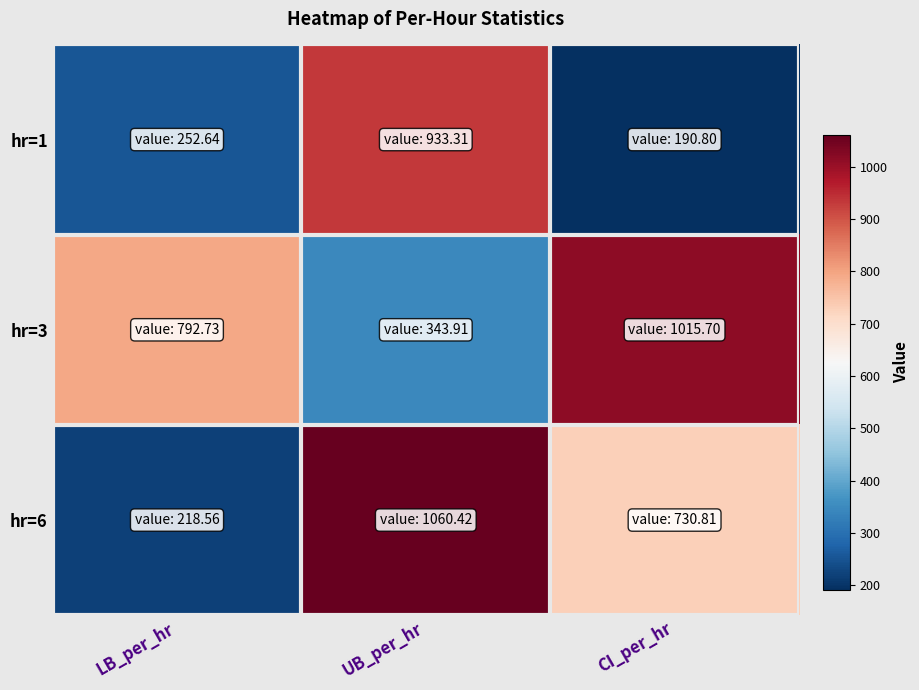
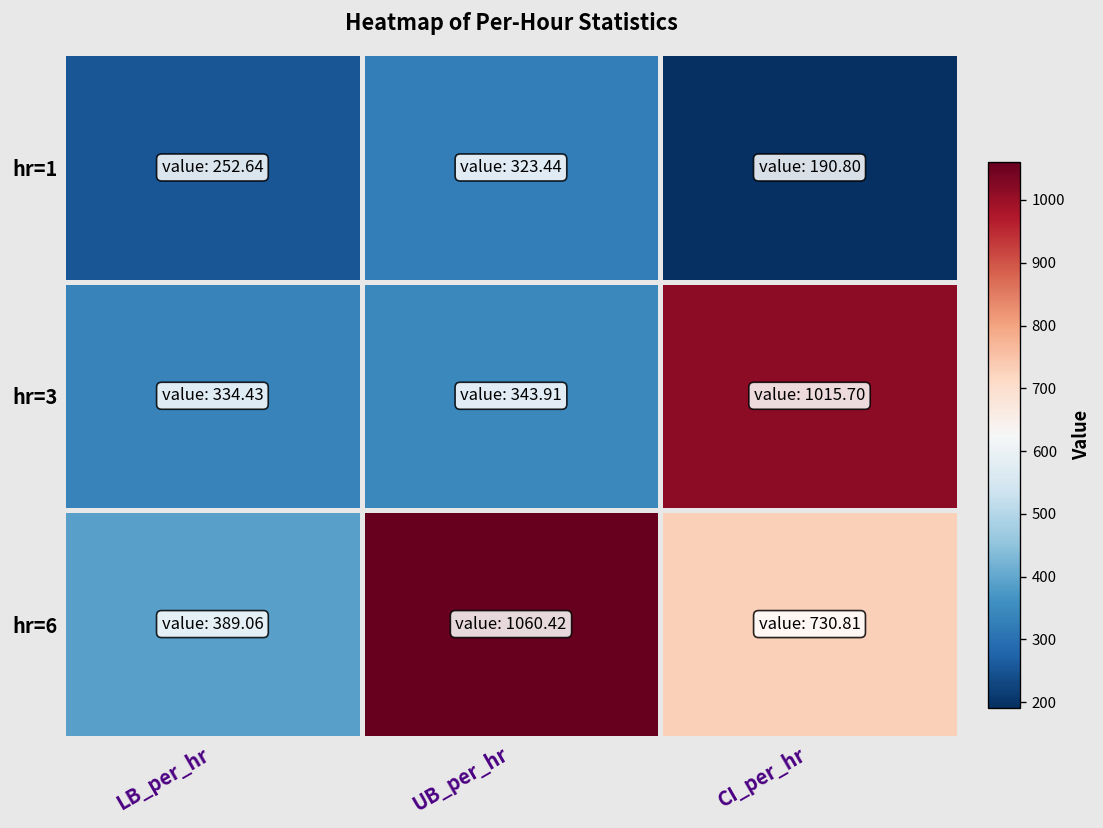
  {
    "hr=1": {
-     "UB_per_hr": 933.31
+     "UB_per_hr": 323.44
    },
    "hr=3": {
-     "LB_per_hr": 792.73
+     "LB_per_hr": 334.43
    },
    "hr=6": {
-     "LB_per_hr": 218.56
+     "LB_per_hr": 389.06
    }
  }
